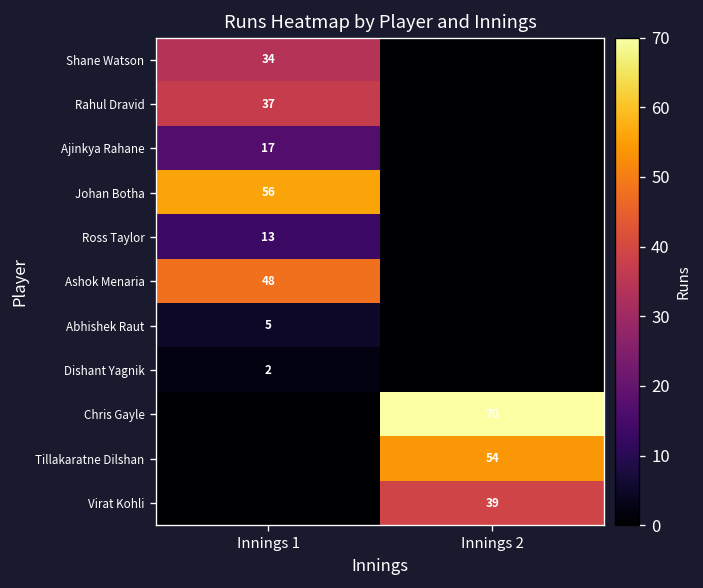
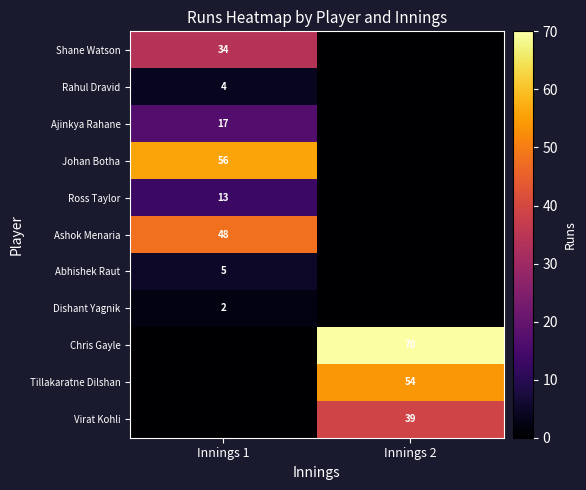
  {
    "Shane Watson": {
      "Innings 1": 34
    },
    "Rahul Dravid": {
-     "Innings 1": 37
+     "Innings 1": 4
    },
    "Ajinkya Rahane": {
      "Innings 1": 17
    },
    "Johan Botha": {
      "Innings 1": 56
    },
    "Ross Taylor": {
      "Innings 1": 13
    },
    "Ashok Menaria": {
      "Innings 1": 48
    },
    "Abhishek Raut": {
      "Innings 1": 5
    },
    "Dishant Yagnik": {
      "Innings 1": 2
    },
    "Chris Gayle": {
      "Innings 2": 70
    },
    "Tillakaratne Dilshan": {
      "Innings 2": 54
    },
    "Virat Kohli": {
      "Innings 2": 39
    }
  }
